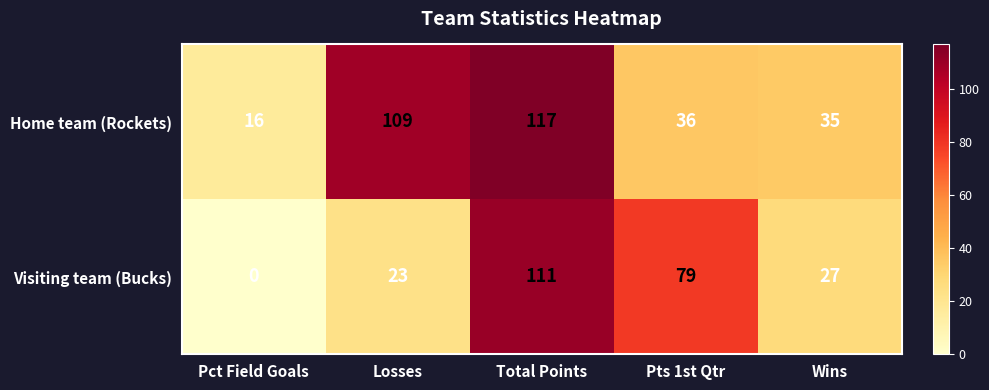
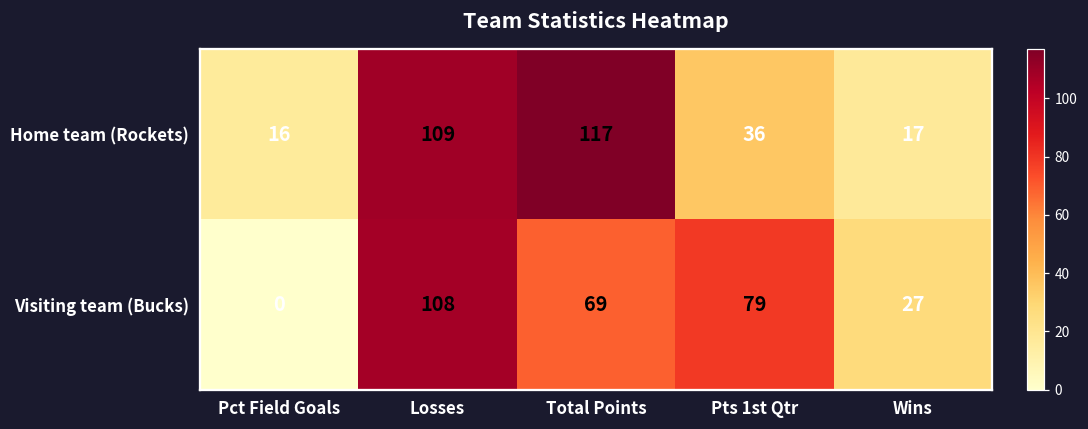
  {
    "Home team (Rockets)": {
      "Pct Field Goals": 16,
      "Losses": 109,
      "Total Points": 117,
      "Pts 1st Qtr": 36,
-     "Wins": 35
+     "Wins": 17
    },
    "Visiting team (Bucks)": {
      "Pct Field Goals": 0,
-     "Losses": 23,
-     "Total Points": 111,
+     "Losses": 108,
+     "Total Points": 69,
      "Pts 1st Qtr": 79,
      "Wins": 27
    }
  }
